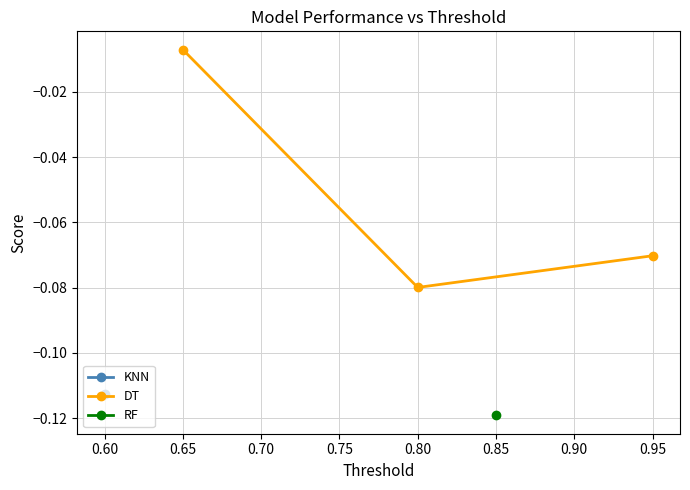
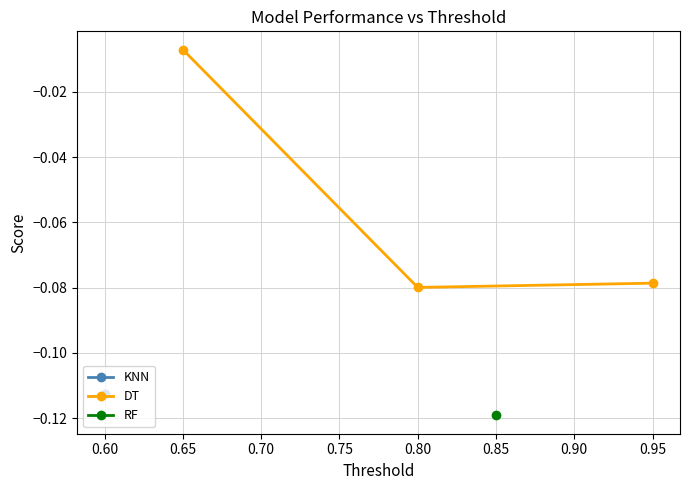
  {
    "DT": {
      "0.65": -0.007,
      "0.80": -0.080,
-     "0.95": -0.070
+     "0.95": -0.079
    },
    "RF": {
      "0.85": -0.119
    }
  }
